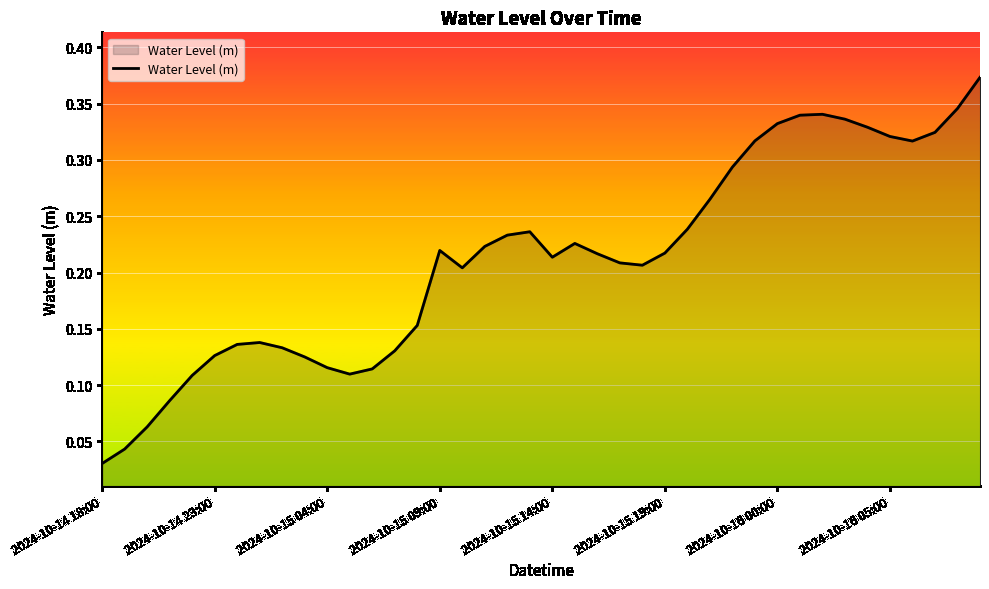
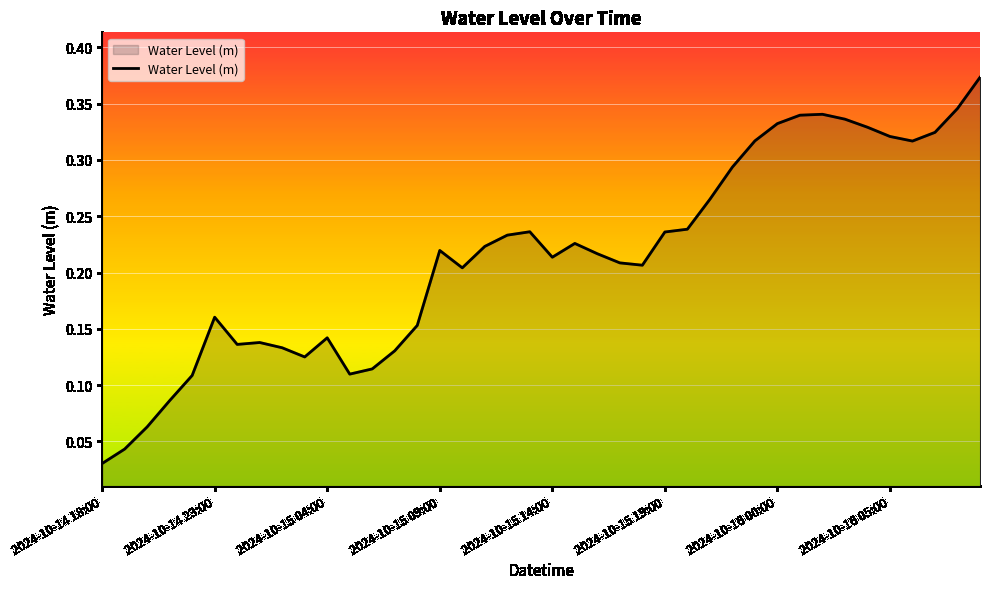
  {
    "2024-10-14 18:00": 0.030,
-   "2024-10-14 23:00": 0.126,
-   "2024-10-15 04:00": 0.115,
+   "2024-10-14 23:00": 0.160,
+   "2024-10-15 04:00": 0.142,
    "2024-10-15 09:00": 0.220,
    "2024-10-15 14:00": 0.214,
-   "2024-10-15 19:00": 0.217,
+   "2024-10-15 19:00": 0.236,
    "2024-10-16 00:00": 0.332,
    "2024-10-16 05:00": 0.321
  }
